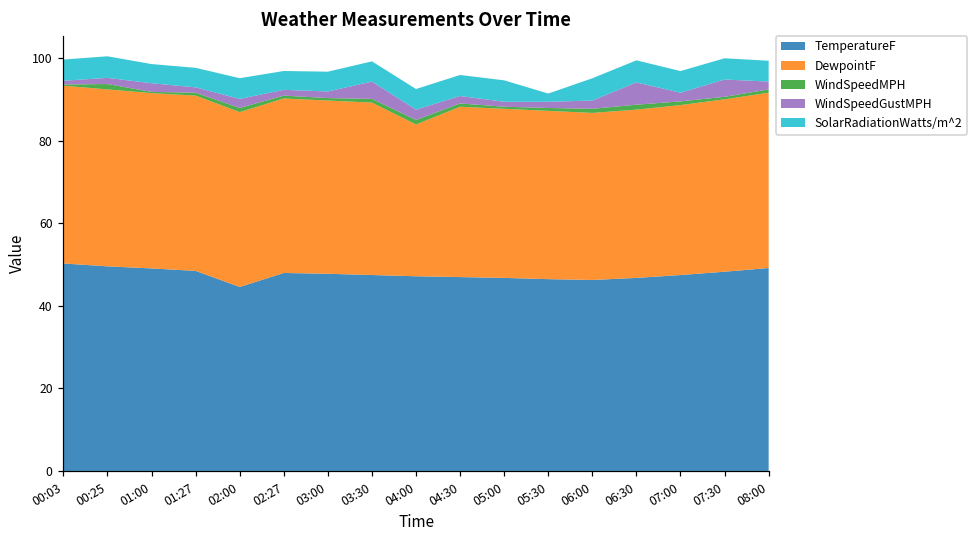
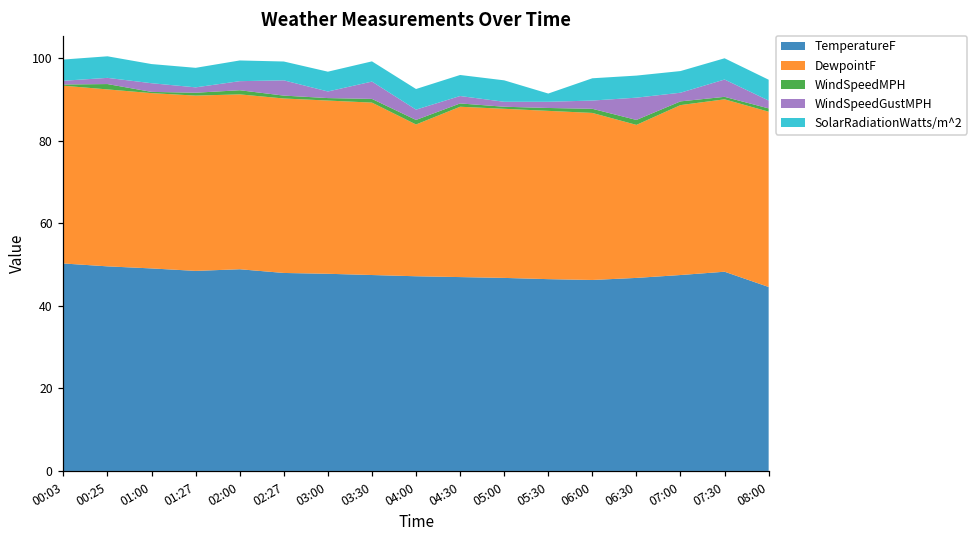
  {
    "TemperatureF": {
      "00:03": 50,
      "00:25": 50,
      "01:00": 49,
      "01:27": 49,
-     "02:00": 45,
+     "02:00": 49,
      "02:27": 48,
      "03:00": 48,
      "03:30": 48,
      "04:00": 47,
      "04:30": 47,
      "05:00": 47,
      "05:30": 47,
      "06:00": 46,
      "06:30": 47,
      "07:00": 48,
      "07:30": 48,
-     "08:00": 49
+     "08:00": 45
    },
    "DewpointF": {
      "00:25": 43,
      "01:27": 43,
      "02:00": 42,
      "02:27": 42,
      "03:30": 42,
      "04:00": 37,
      "04:30": 41,
      "05:30": 41,
      "06:00": 41,
-     "06:30": 41,
+     "06:30": 37,
      "07:00": 41,
      "08:00": 43
    },
    "WindSpeedMPH": {
      "00:25": 1,
      "01:27": 1,
      "02:00": 1,
      "02:27": 1,
      "03:30": 1,
      "04:00": 1,
      "04:30": 1,
      "05:30": 1,
      "06:00": 1,
      "06:30": 1,
      "07:00": 1,
      "08:00": 1
    },
    "WindSpeedGustMPH": {
      "00:03": 1,
      "00:25": 2,
      "01:00": 2,
      "01:27": 1,
      "02:00": 2,
-     "02:27": 1,
+     "02:27": 4,
      "03:00": 2,
      "03:30": 4,
      "04:00": 3,
      "04:30": 2,
      "05:00": 1,
      "05:30": 2,
      "06:00": 2,
      "06:30": 5,
      "07:00": 2,
      "07:30": 4,
      "08:00": 2
    },
    "SolarRadiationWatts/m^2": {
      "00:03": 5,
      "00:25": 5,
      "01:00": 5,
      "01:27": 5,
      "02:00": 5,
      "02:27": 5,
      "03:00": 5,
      "03:30": 5,
      "04:00": 5,
      "04:30": 5,
      "05:00": 5,
      "05:30": 2,
      "06:00": 5,
      "06:30": 5,
      "07:00": 5,
      "07:30": 5,
      "08:00": 5
    }
  }
